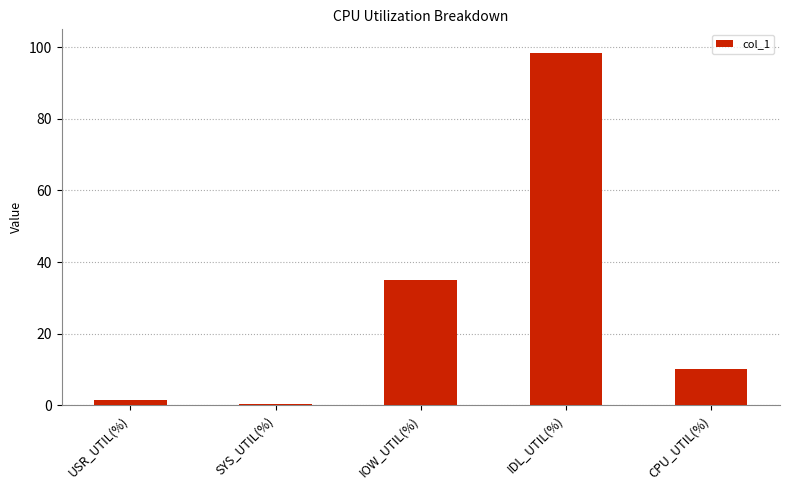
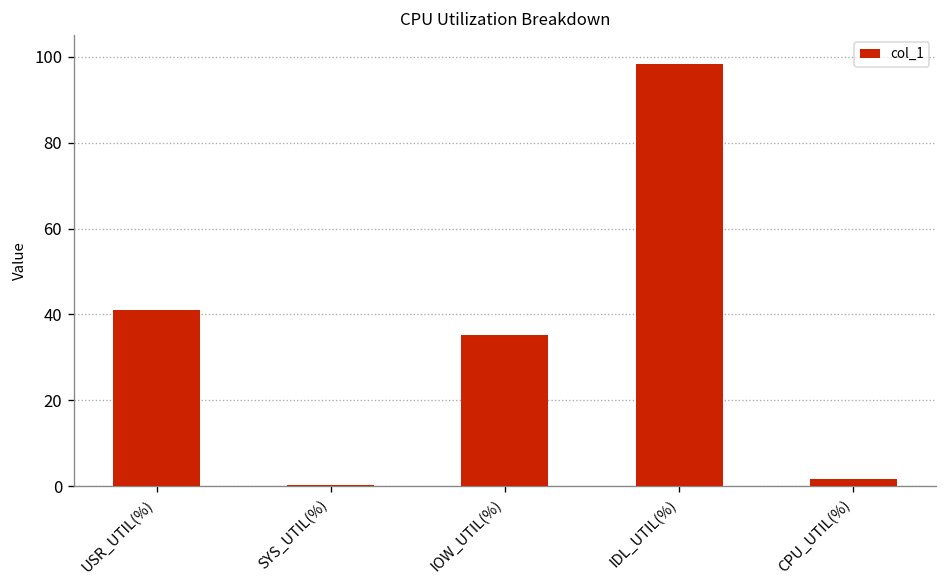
  {
-   "USR_UTIL(%)": 1,
+   "USR_UTIL(%)": 41,
    "IOW_UTIL(%)": 35,
    "IDL_UTIL(%)": 98,
-   "CPU_UTIL(%)": 10
+   "CPU_UTIL(%)": 2
  }
